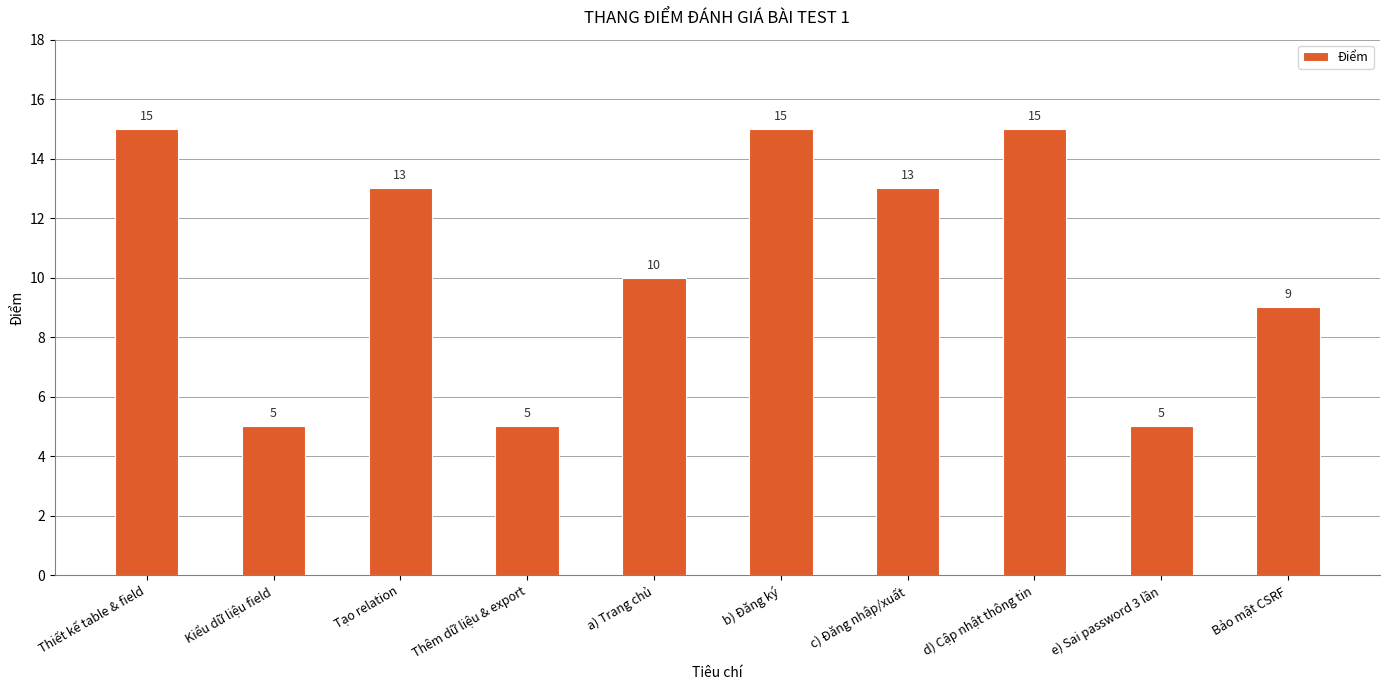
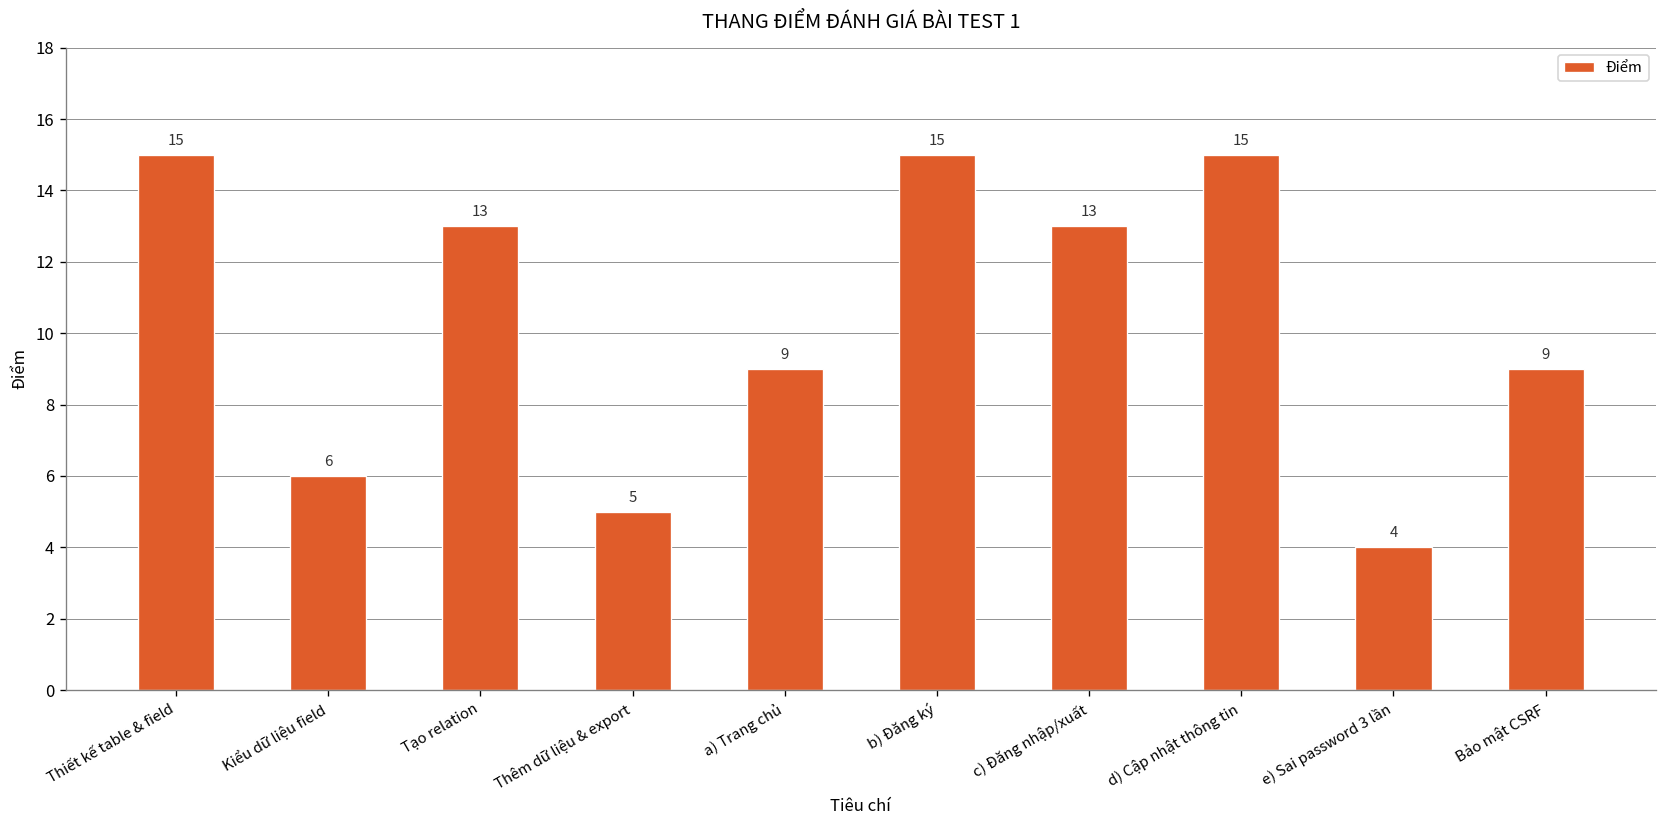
  {
    "Thiết kế table & field": 15,
-   "Kiểu dữ liệu field": 5,
+   "Kiểu dữ liệu field": 6,
    "Tạo relation": 13,
    "Thêm dữ liệu & export": 5,
-   "a) Trang chủ": 10,
+   "a) Trang chủ": 9,
    "b) Đăng ký": 15,
    "c) Đăng nhập/xuất": 13,
    "d) Cập nhật thông tin": 15,
-   "e) Sai password 3 lần": 5,
+   "e) Sai password 3 lần": 4,
    "Bảo mật CSRF": 9
  }
